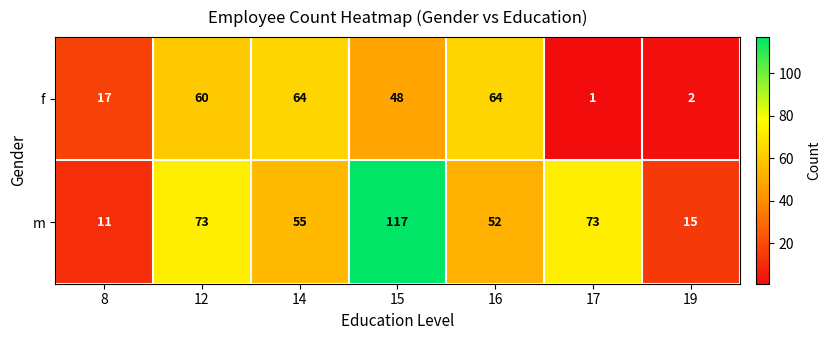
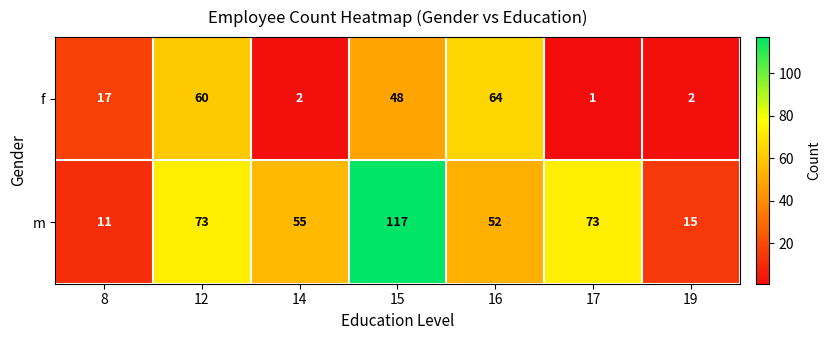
  {
    "f": {
      "8": 17,
      "12": 60,
-     "14": 64,
+     "14": 2,
      "15": 48,
      "16": 64,
      "17": 1,
      "19": 2
    },
    "m": {
      "8": 11,
      "12": 73,
      "14": 55,
      "15": 117,
      "16": 52,
      "17": 73,
      "19": 15
    }
  }
